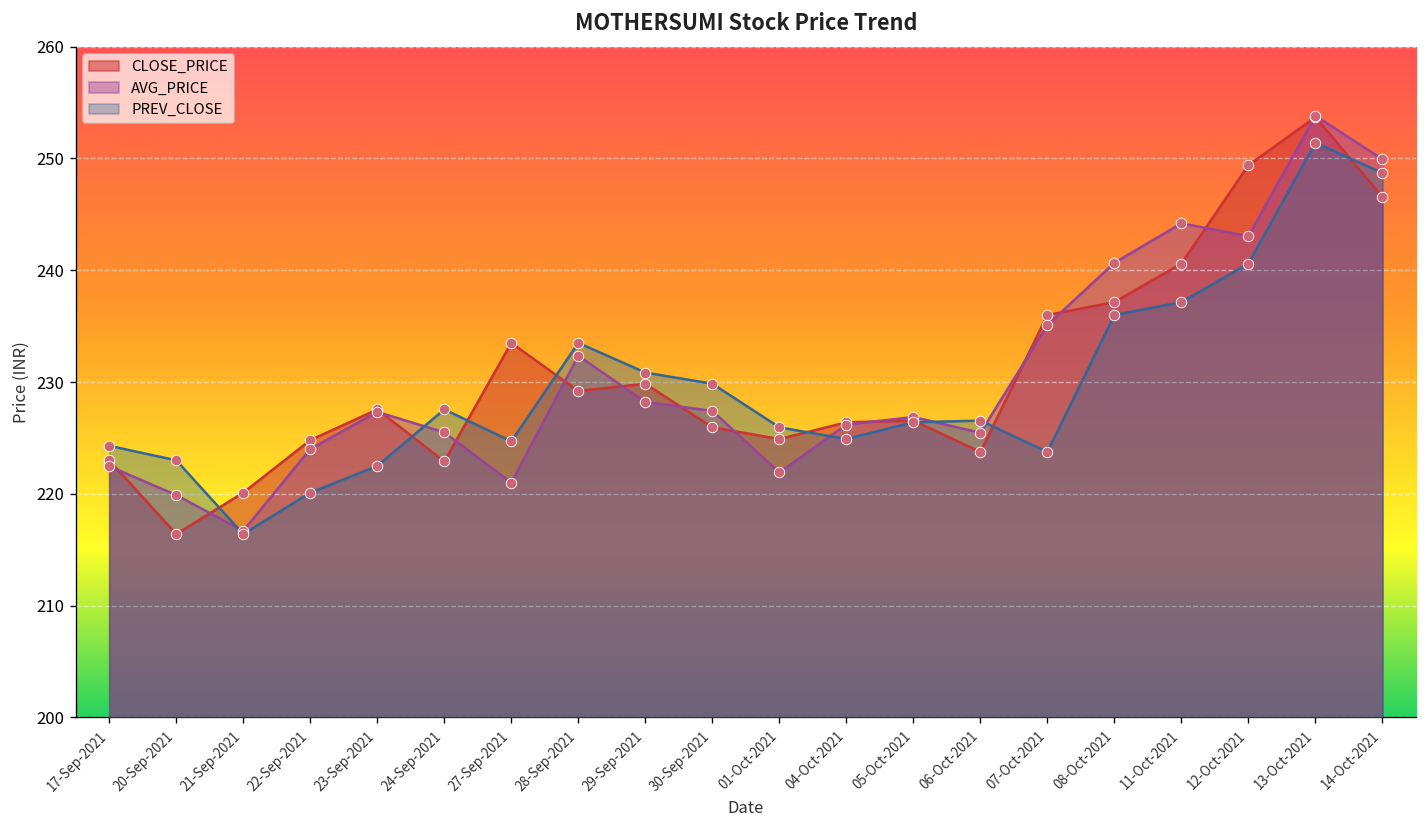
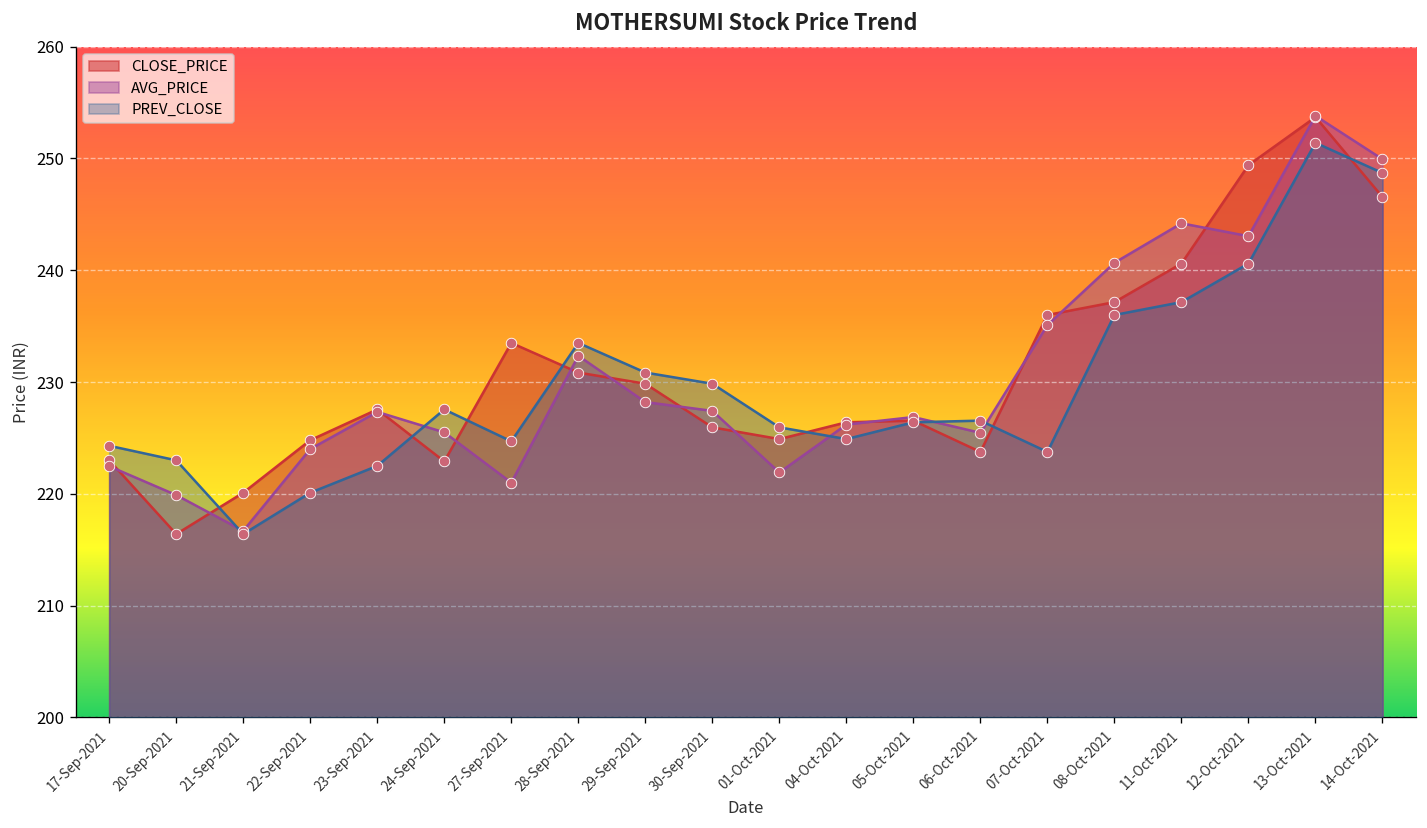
  {
    "CLOSE_PRICE": {
      "17-Sep-2021": 223,
      "20-Sep-2021": 216,
      "21-Sep-2021": 220,
      "22-Sep-2021": 225,
      "24-Sep-2021": 223,
      "27-Sep-2021": 234,
-     "28-Sep-2021": 229,
+     "28-Sep-2021": 231,
      "29-Sep-2021": 230,
      "30-Sep-2021": 226,
      "01-Oct-2021": 225,
      "06-Oct-2021": 224,
      "07-Oct-2021": 236,
      "08-Oct-2021": 237,
      "11-Oct-2021": 241,
      "12-Oct-2021": 249,
      "14-Oct-2021": 247
    },
    "AVG_PRICE": {
      "17-Sep-2021": 222,
      "20-Sep-2021": 220,
      "21-Sep-2021": 217,
      "22-Sep-2021": 224,
      "24-Sep-2021": 226,
      "27-Sep-2021": 221,
      "28-Sep-2021": 232,
      "29-Sep-2021": 228,
      "30-Sep-2021": 227,
      "01-Oct-2021": 222,
      "05-Oct-2021": 227,
      "06-Oct-2021": 225,
      "07-Oct-2021": 235,
      "08-Oct-2021": 241,
      "11-Oct-2021": 244,
      "12-Oct-2021": 243,
      "14-Oct-2021": 250
    },
    "PREV_CLOSE": {
      "17-Sep-2021": 224,
      "20-Sep-2021": 223,
      "21-Sep-2021": 216,
      "22-Sep-2021": 220,
      "23-Sep-2021": 223,
      "24-Sep-2021": 228,
      "27-Sep-2021": 225,
      "28-Sep-2021": 234,
      "29-Sep-2021": 231,
      "30-Sep-2021": 230,
      "01-Oct-2021": 226,
      "04-Oct-2021": 225,
      "06-Oct-2021": 227,
      "07-Oct-2021": 224,
      "08-Oct-2021": 236,
      "11-Oct-2021": 237,
      "12-Oct-2021": 241,
      "13-Oct-2021": 251,
      "14-Oct-2021": 249
    }
  }
